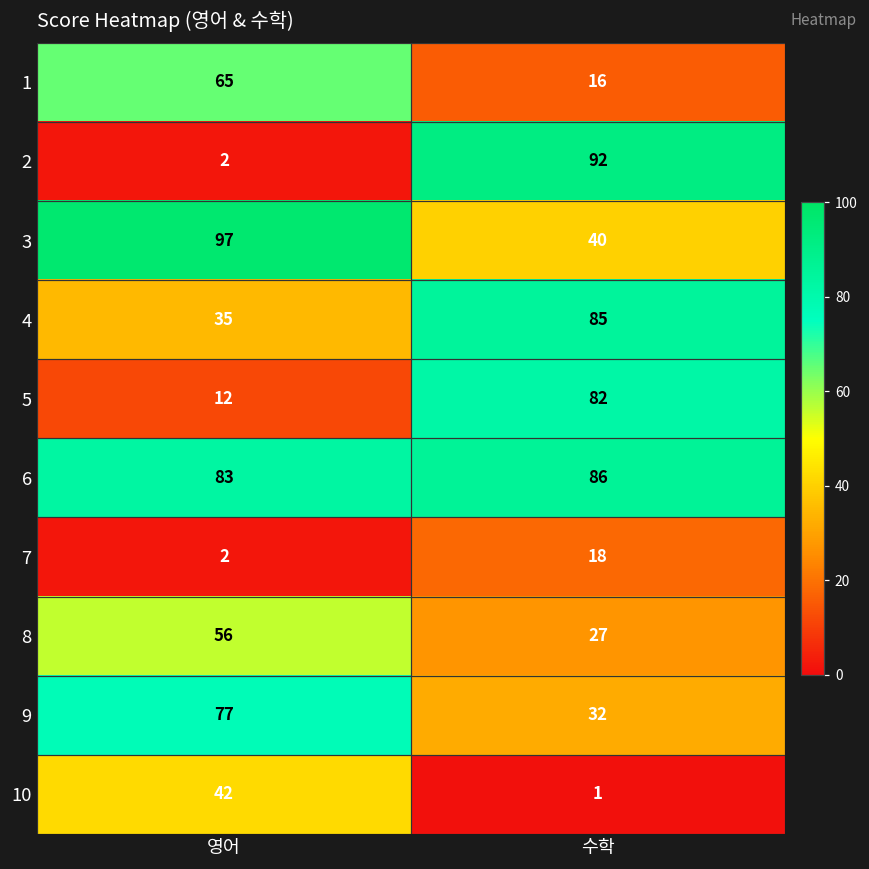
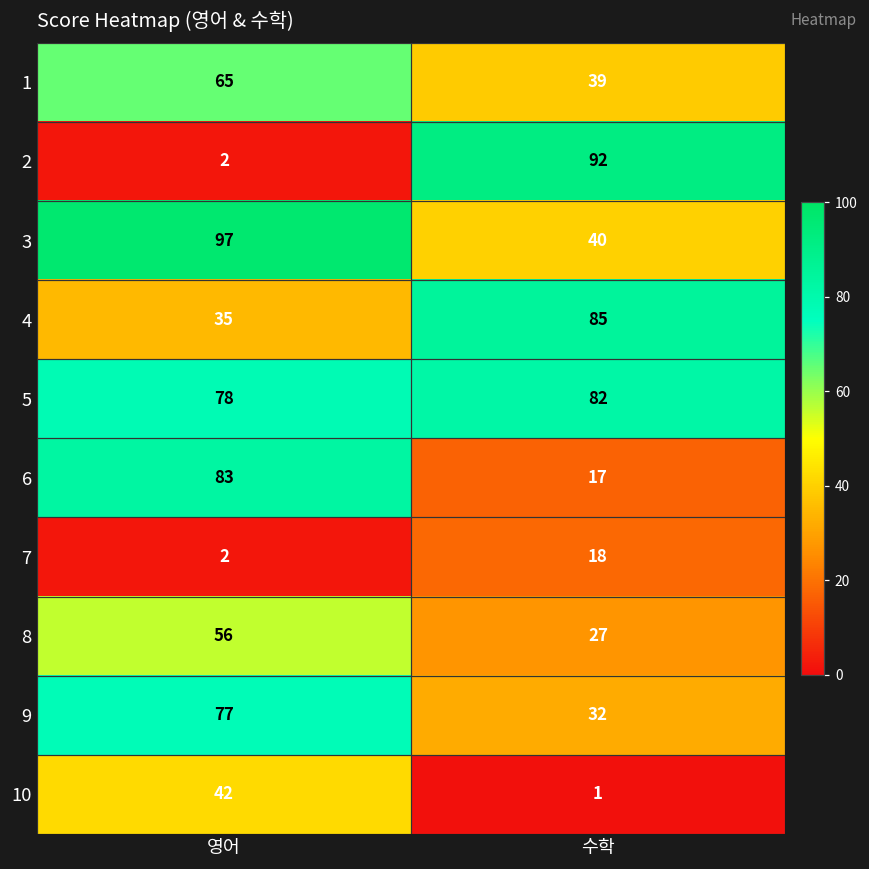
  {
    "1": {
      "영어": 65,
-     "수학": 16
+     "수학": 39
    },
    "2": {
      "영어": 2,
      "수학": 92
    },
    "3": {
      "영어": 97,
      "수학": 40
    },
    "4": {
      "영어": 35,
      "수학": 85
    },
    "5": {
-     "영어": 12,
+     "영어": 78,
      "수학": 82
    },
    "6": {
      "영어": 83,
-     "수학": 86
+     "수학": 17
    },
    "7": {
      "영어": 2,
      "수학": 18
    },
    "8": {
      "영어": 56,
      "수학": 27
    },
    "9": {
      "영어": 77,
      "수학": 32
    },
    "10": {
      "영어": 42,
      "수학": 1
    }
  }
